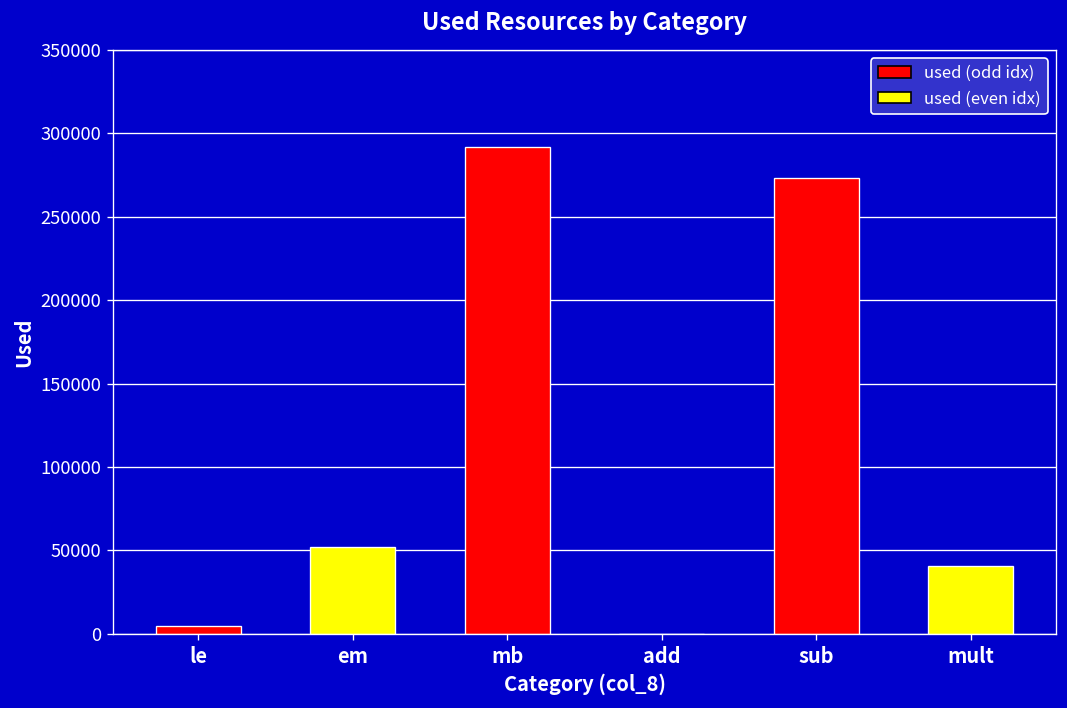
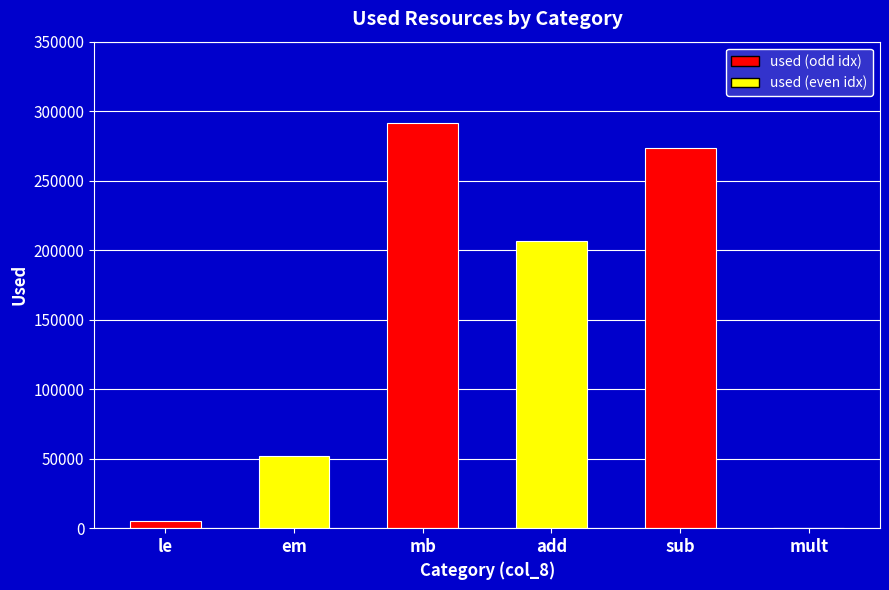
  {
    "le": 5000,
    "em": 52000,
    "mb": 292000,
-   "add": 0,
+   "add": 207000,
    "sub": 274000,
-   "mult": 40000
+   "mult": 0
  }
